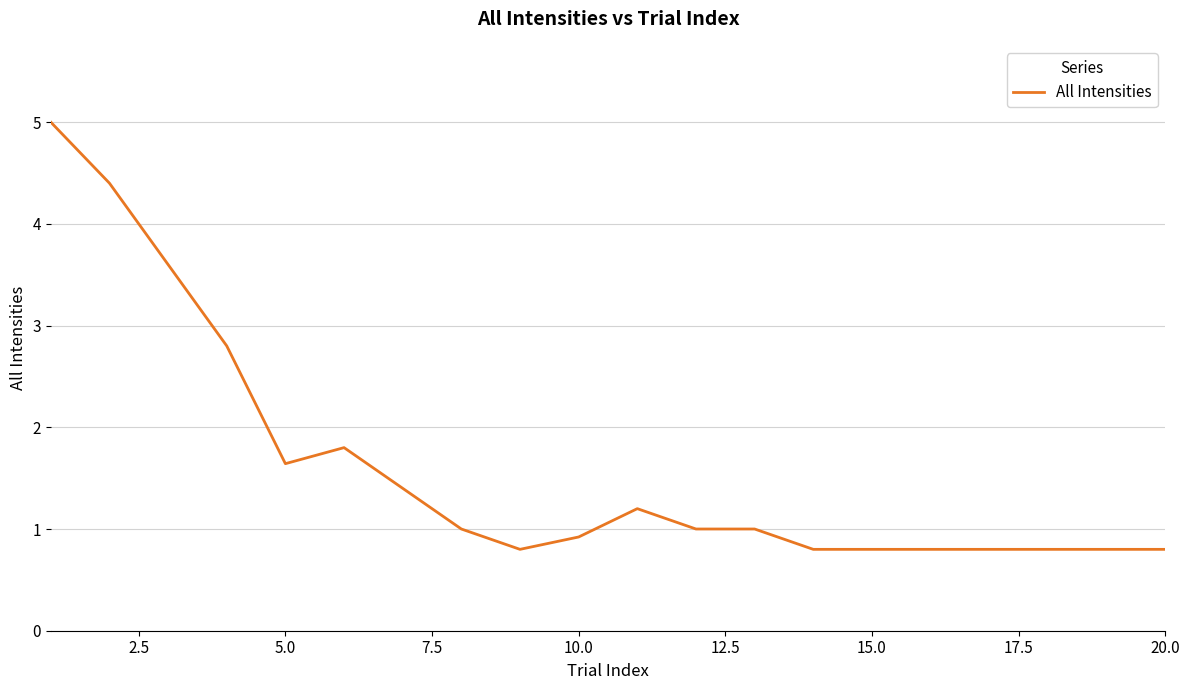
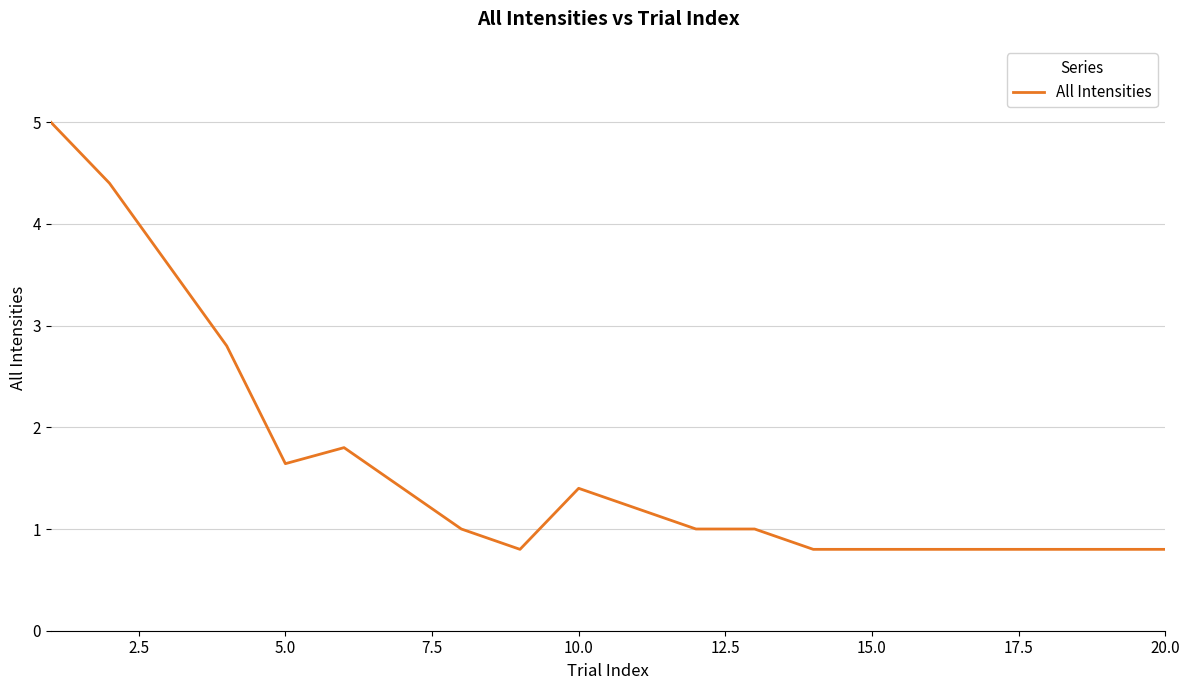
  {
    "5.0": 1.64,
-   "10.0": 0.92,
+   "10.0": 1.40,
    "15.0": 0.80,
    "20.0": 0.80
  }
